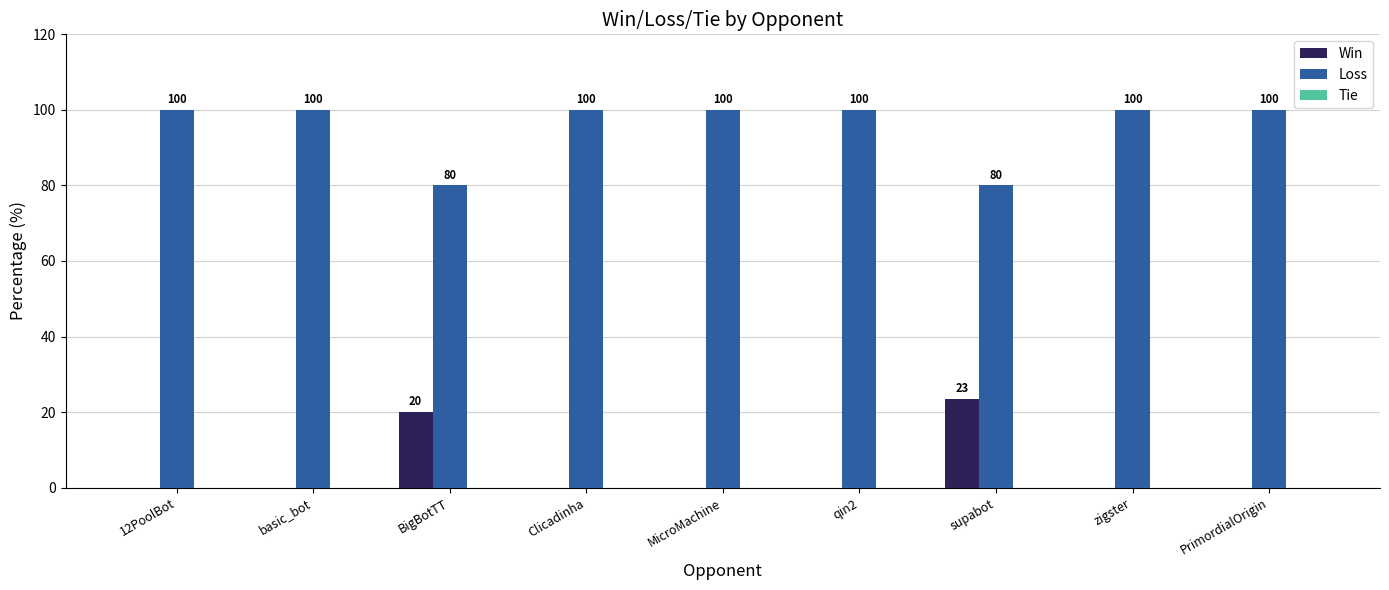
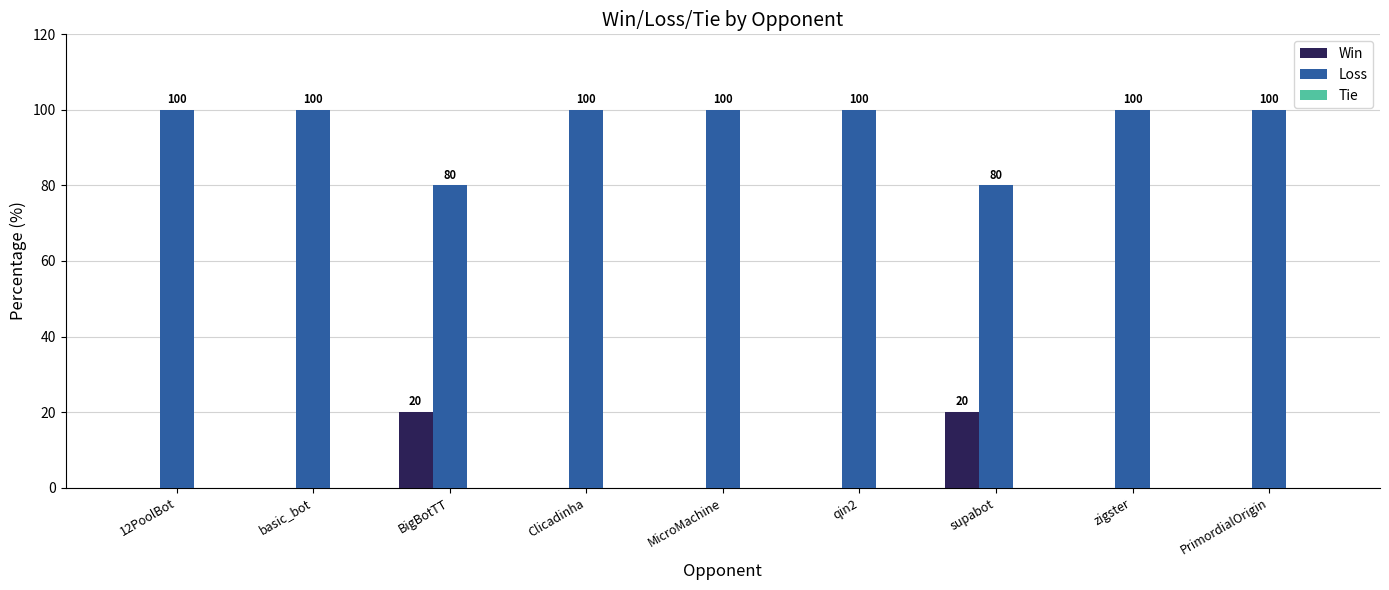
  {
    "Win": {
      "BigBotTT": 20,
-     "supabot": 23
+     "supabot": 20
    },
    "Loss": {
      "12PoolBot": 100,
      "basic_bot": 100,
      "BigBotTT": 80,
      "Clicadinha": 100,
      "MicroMachine": 100,
      "qin2": 100,
      "supabot": 80,
      "zigster": 100,
      "PrimordialOrigin": 100
    },
    "Tie": {
      "12PoolBot": 0,
      "basic_bot": 0,
      "BigBotTT": 0,
      "Clicadinha": 0,
      "MicroMachine": 0,
      "qin2": 0,
      "supabot": 0,
      "zigster": 0,
      "PrimordialOrigin": 0
    }
  }
